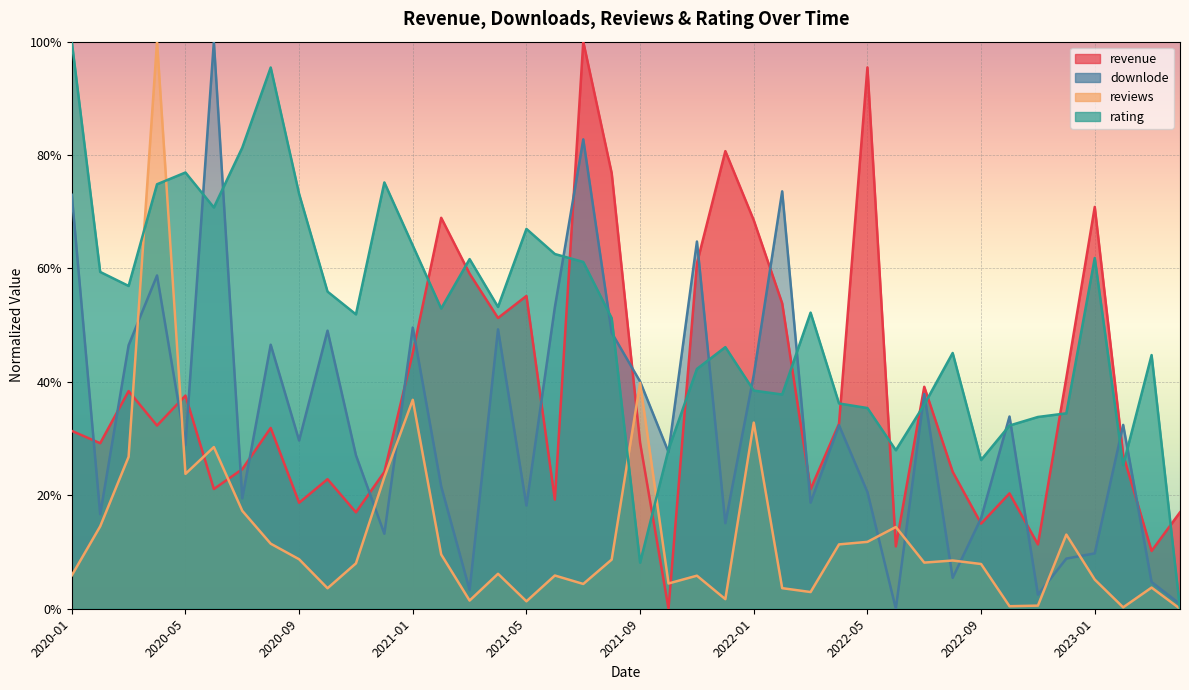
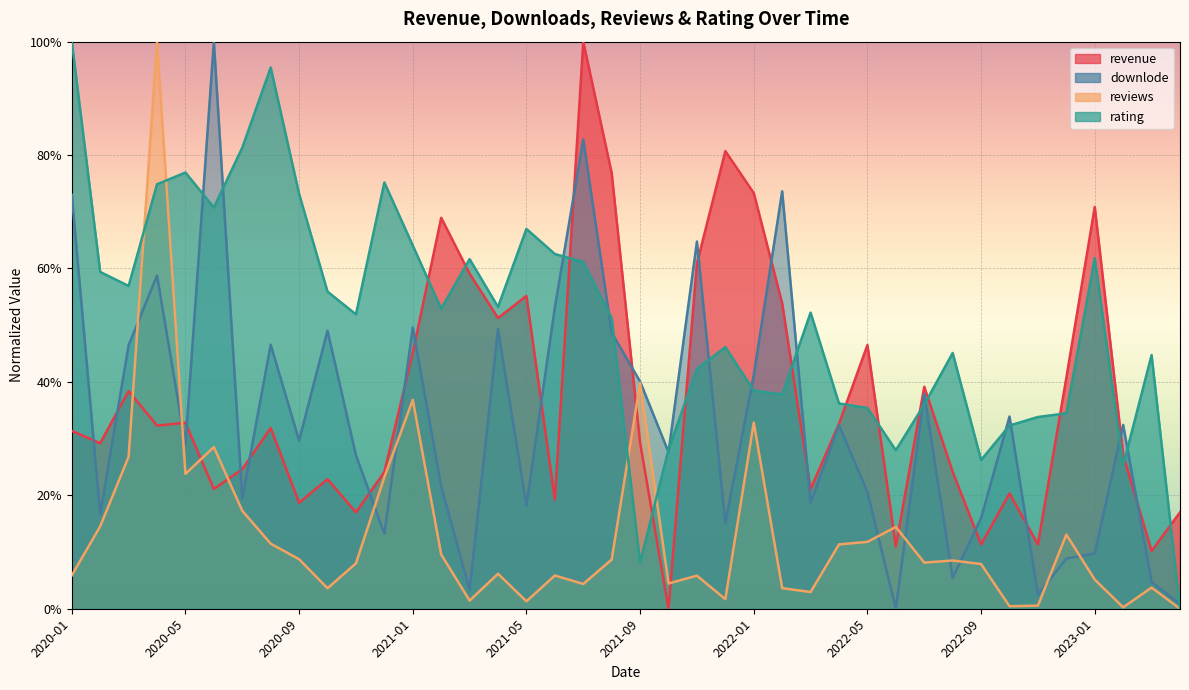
  {
    "revenue": {
      "2020-01": "31%",
-     "2020-05": "38%",
+     "2020-05": "33%",
      "2020-09": "19%",
      "2021-01": "45%",
      "2021-05": "55%",
      "2021-09": "29%",
-     "2022-01": "69%",
-     "2022-05": "95%",
-     "2022-09": "15%",
+     "2022-01": "73%",
+     "2022-05": "46%",
+     "2022-09": "11%",
      "2023-01": "71%"
    },
    "reviews": {
      "2020-01": "6%",
      "2020-05": "24%",
      "2020-09": "9%",
      "2021-01": "37%",
      "2021-05": "1%",
      "2022-01": "33%",
      "2022-05": "12%",
      "2022-09": "8%",
      "2023-01": "5%"
    }
  }
